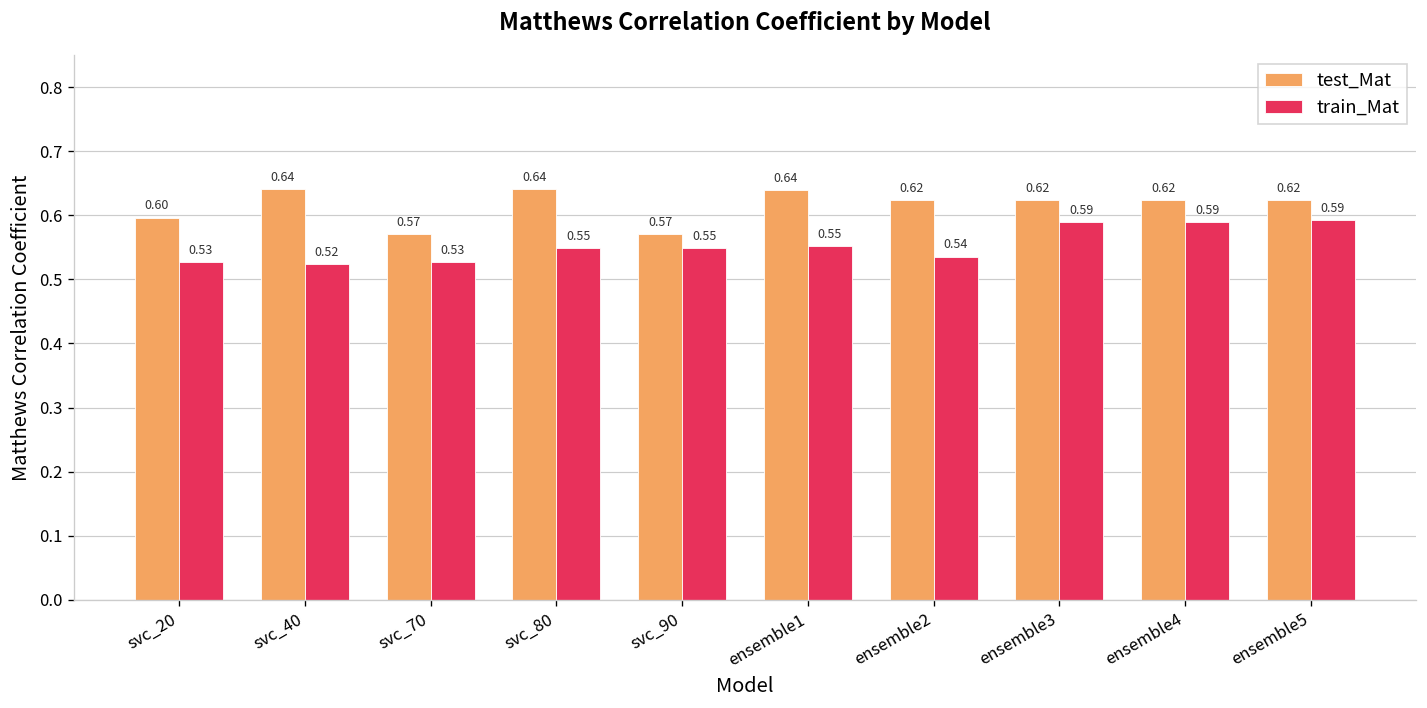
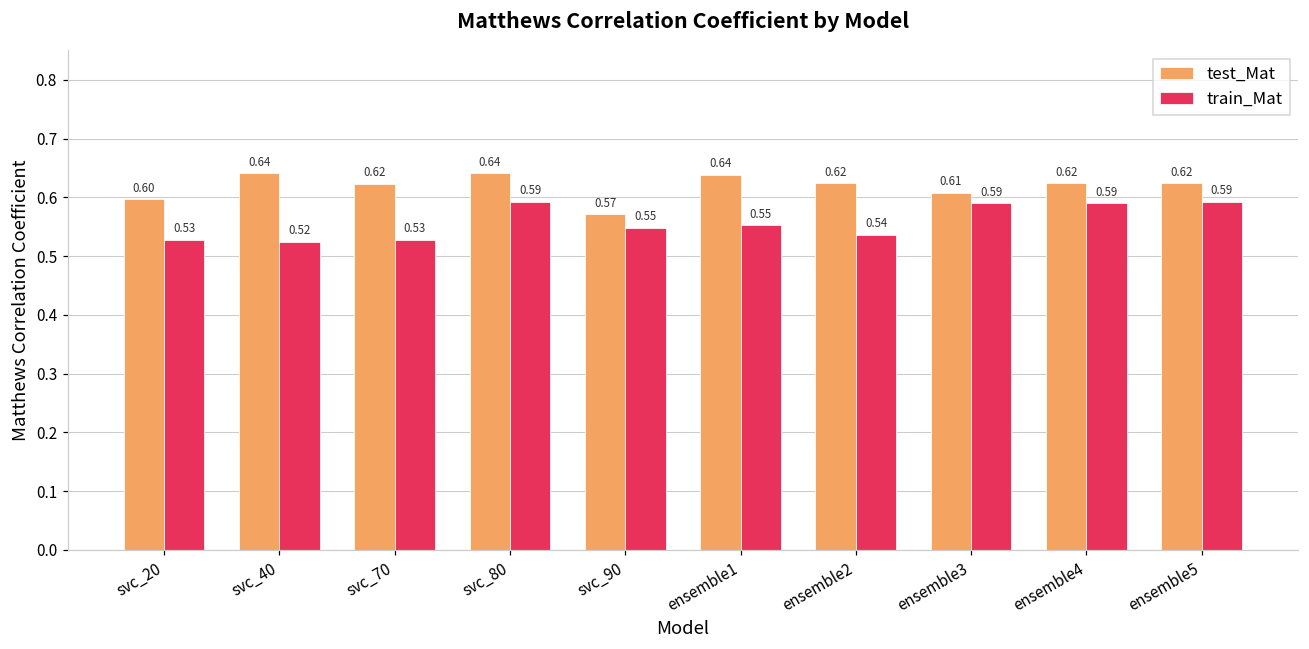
  {
    "test_Mat": {
      "svc_20": 0.60,
      "svc_40": 0.64,
-     "svc_70": 0.57,
+     "svc_70": 0.62,
      "svc_80": 0.64,
      "svc_90": 0.57,
      "ensemble1": 0.64,
      "ensemble2": 0.62,
-     "ensemble3": 0.62,
+     "ensemble3": 0.61,
      "ensemble4": 0.62,
      "ensemble5": 0.62
    },
    "train_Mat": {
      "svc_20": 0.53,
      "svc_40": 0.52,
      "svc_70": 0.53,
-     "svc_80": 0.55,
+     "svc_80": 0.59,
      "svc_90": 0.55,
      "ensemble1": 0.55,
      "ensemble2": 0.54,
      "ensemble3": 0.59,
      "ensemble4": 0.59,
      "ensemble5": 0.59
    }
  }
